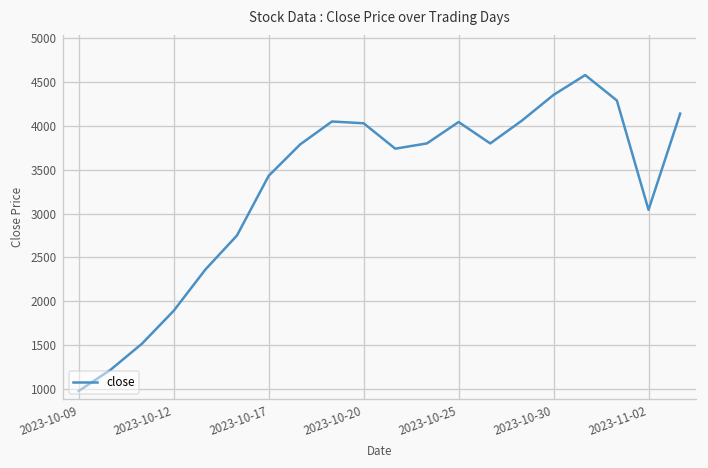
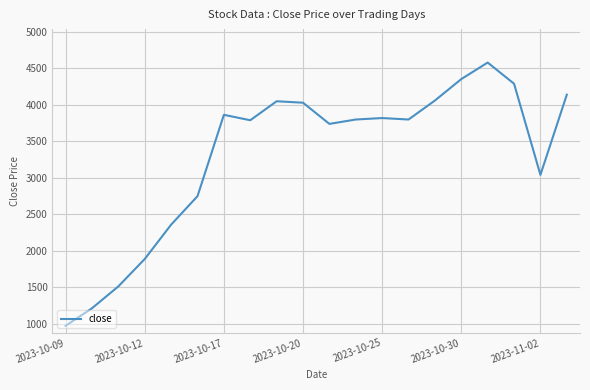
  {
    "2023-10-12": 1900,
-   "2023-10-17": 3400,
+   "2023-10-17": 3900,
    "2023-10-20": 4000,
-   "2023-10-25": 4000,
+   "2023-10-25": 3800,
    "2023-10-30": 4400,
    "2023-11-02": 3000
  }
